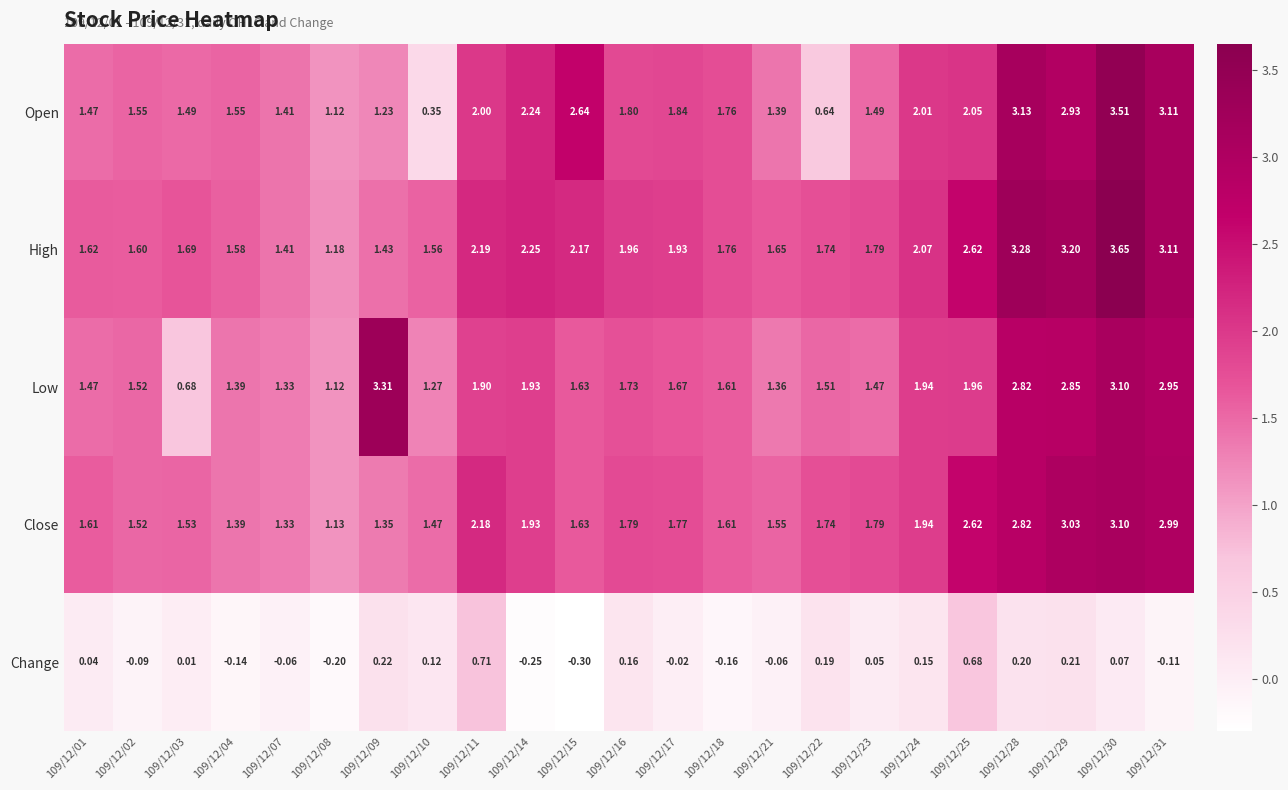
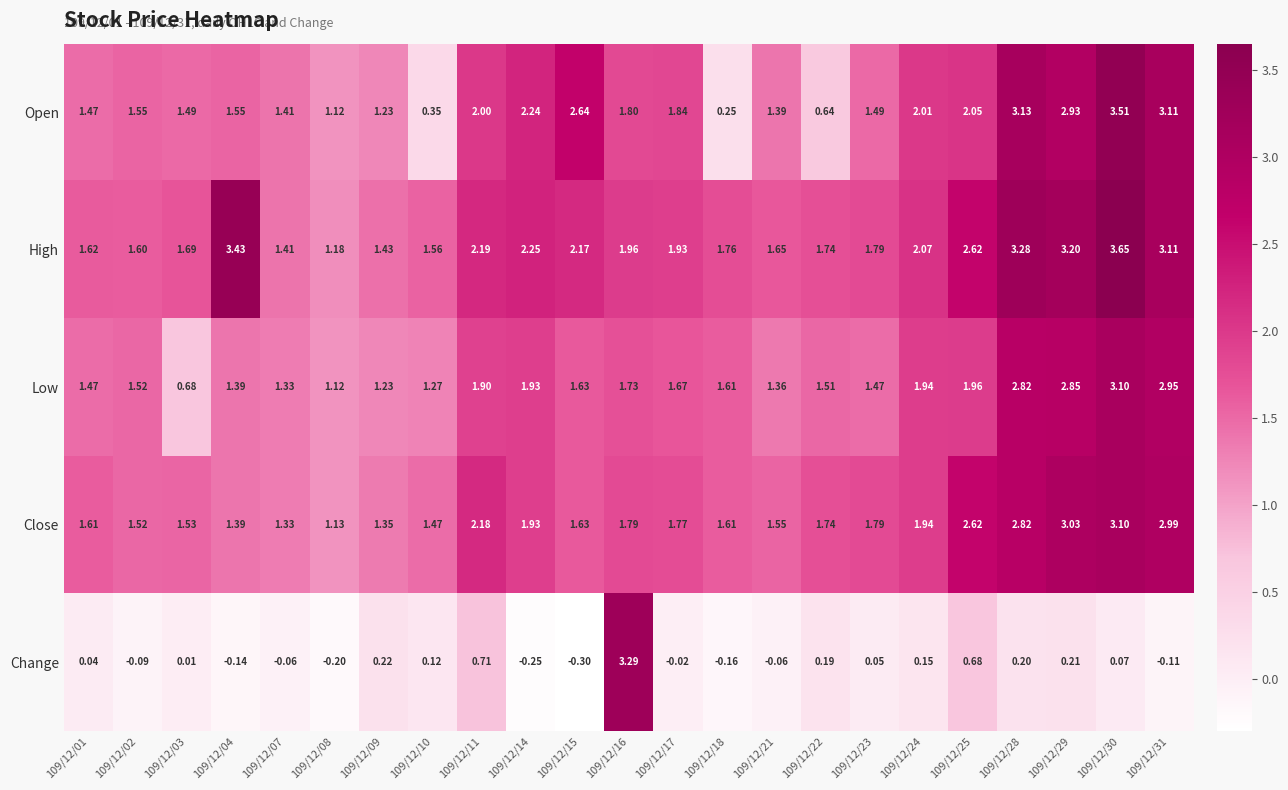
  {
    "Open": {
      "109/12/01": 1.47,
      "109/12/02": 1.55,
      "109/12/03": 1.49,
      "109/12/04": 1.55,
      "109/12/07": 1.41,
      "109/12/08": 1.12,
      "109/12/09": 1.23,
      "109/12/10": 0.35,
      "109/12/11": 2.00,
      "109/12/14": 2.24,
      "109/12/15": 2.64,
      "109/12/16": 1.80,
      "109/12/17": 1.84,
-     "109/12/18": 1.76,
+     "109/12/18": 0.25,
      "109/12/21": 1.39,
      "109/12/22": 0.64,
      "109/12/23": 1.49,
      "109/12/24": 2.01,
      "109/12/25": 2.05,
      "109/12/28": 3.13,
      "109/12/29": 2.93,
      "109/12/30": 3.51,
      "109/12/31": 3.11
    },
    "High": {
      "109/12/01": 1.62,
      "109/12/02": 1.60,
      "109/12/03": 1.69,
-     "109/12/04": 1.58,
+     "109/12/04": 3.43,
      "109/12/07": 1.41,
      "109/12/08": 1.18,
      "109/12/09": 1.43,
      "109/12/10": 1.56,
      "109/12/11": 2.19,
      "109/12/14": 2.25,
      "109/12/15": 2.17,
      "109/12/16": 1.96,
      "109/12/17": 1.93,
      "109/12/18": 1.76,
      "109/12/21": 1.65,
      "109/12/22": 1.74,
      "109/12/23": 1.79,
      "109/12/24": 2.07,
      "109/12/25": 2.62,
      "109/12/28": 3.28,
      "109/12/29": 3.20,
      "109/12/30": 3.65,
      "109/12/31": 3.11
    },
    "Low": {
      "109/12/01": 1.47,
      "109/12/02": 1.52,
      "109/12/03": 0.68,
      "109/12/04": 1.39,
      "109/12/07": 1.33,
      "109/12/08": 1.12,
-     "109/12/09": 3.31,
+     "109/12/09": 1.23,
      "109/12/10": 1.27,
      "109/12/11": 1.90,
      "109/12/14": 1.93,
      "109/12/15": 1.63,
      "109/12/16": 1.73,
      "109/12/17": 1.67,
      "109/12/18": 1.61,
      "109/12/21": 1.36,
      "109/12/22": 1.51,
      "109/12/23": 1.47,
      "109/12/24": 1.94,
      "109/12/25": 1.96,
      "109/12/28": 2.82,
      "109/12/29": 2.85,
      "109/12/30": 3.10,
      "109/12/31": 2.95
    },
    "Close": {
      "109/12/01": 1.61,
      "109/12/02": 1.52,
      "109/12/03": 1.53,
      "109/12/04": 1.39,
      "109/12/07": 1.33,
      "109/12/08": 1.13,
      "109/12/09": 1.35,
      "109/12/10": 1.47,
      "109/12/11": 2.18,
      "109/12/14": 1.93,
      "109/12/15": 1.63,
      "109/12/16": 1.79,
      "109/12/17": 1.77,
      "109/12/18": 1.61,
      "109/12/21": 1.55,
      "109/12/22": 1.74,
      "109/12/23": 1.79,
      "109/12/24": 1.94,
      "109/12/25": 2.62,
      "109/12/28": 2.82,
      "109/12/29": 3.03,
      "109/12/30": 3.10,
      "109/12/31": 2.99
    },
    "Change": {
      "109/12/01": 0.04,
      "109/12/02": -0.09,
      "109/12/03": 0.01,
      "109/12/04": -0.14,
      "109/12/07": -0.06,
      "109/12/08": -0.20,
      "109/12/09": 0.22,
      "109/12/10": 0.12,
      "109/12/11": 0.71,
      "109/12/14": -0.25,
      "109/12/15": -0.30,
-     "109/12/16": 0.16,
+     "109/12/16": 3.29,
      "109/12/17": -0.02,
      "109/12/18": -0.16,
      "109/12/21": -0.06,
      "109/12/22": 0.19,
      "109/12/23": 0.05,
      "109/12/24": 0.15,
      "109/12/25": 0.68,
      "109/12/28": 0.20,
      "109/12/29": 0.21,
      "109/12/30": 0.07,
      "109/12/31": -0.11
    }
  }
